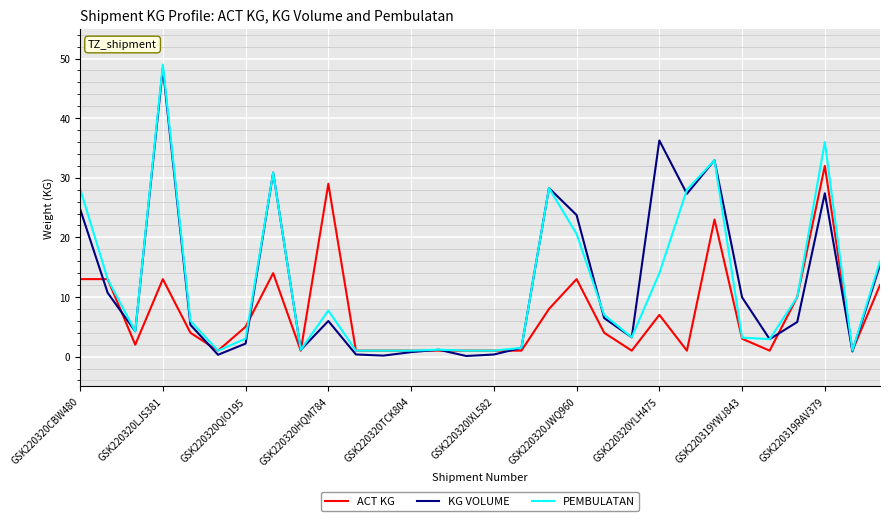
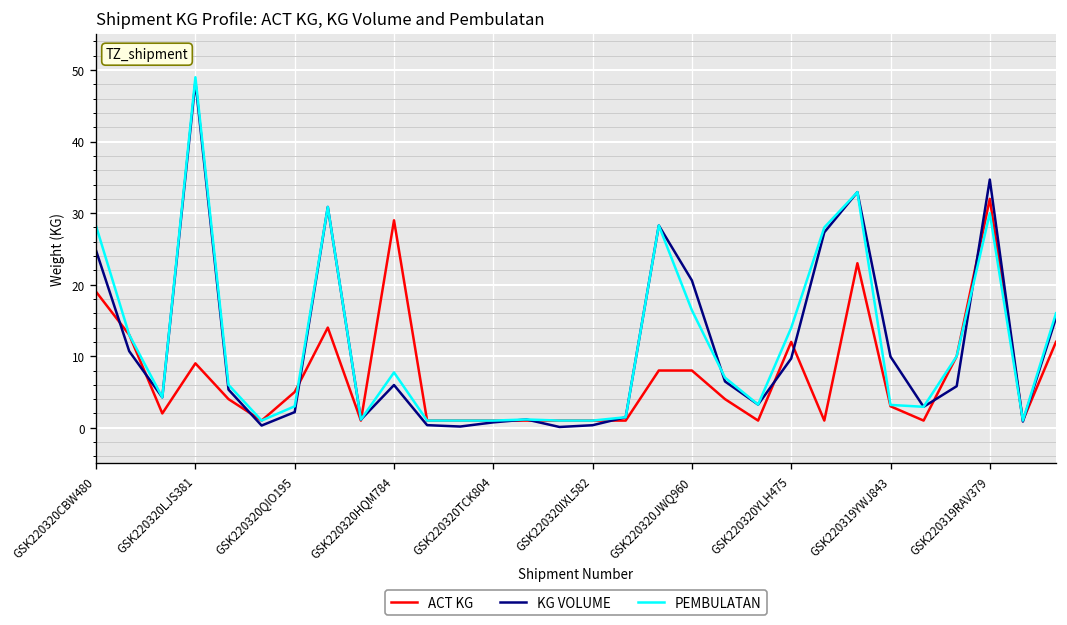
  {
    "ACT KG": {
-     "GSK220320CBW480": 13,
-     "GSK220320LJS381": 13,
+     "GSK220320CBW480": 19,
+     "GSK220320LJS381": 9,
      "GSK220320QIO195": 5,
      "GSK220320HQM784": 29,
-     "GSK220320JWQ960": 13,
-     "GSK220320YLH475": 7,
+     "GSK220320JWQ960": 8,
+     "GSK220320YLH475": 12,
      "GSK220319RAV379": 32
    },
    "KG VOLUME": {
      "GSK220320CBW480": 25,
      "GSK220320LJS381": 48,
      "GSK220320QIO195": 2,
      "GSK220320HQM784": 6,
      "GSK220320IXL582": 0,
-     "GSK220320JWQ960": 24,
-     "GSK220320YLH475": 36,
+     "GSK220320JWQ960": 21,
+     "GSK220320YLH475": 10,
      "GSK220319YWJ843": 10,
-     "GSK220319RAV379": 27
+     "GSK220319RAV379": 35
    },
    "PEMBULATAN": {
      "GSK220320CBW480": 28,
      "GSK220320LJS381": 49,
      "GSK220320QIO195": 3,
      "GSK220320HQM784": 8,
-     "GSK220320JWQ960": 21,
+     "GSK220320JWQ960": 16,
      "GSK220320YLH475": 14,
-     "GSK220319RAV379": 36
+     "GSK220319RAV379": 30
    }
  }
